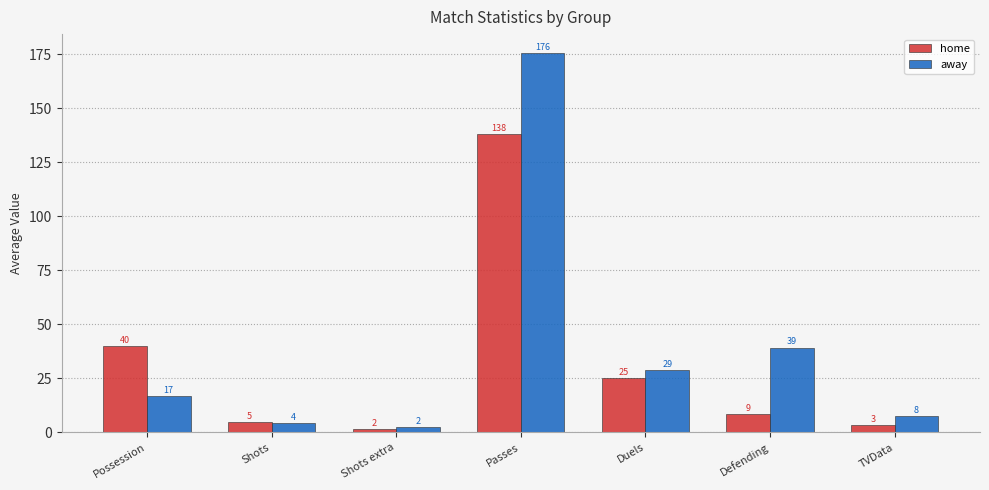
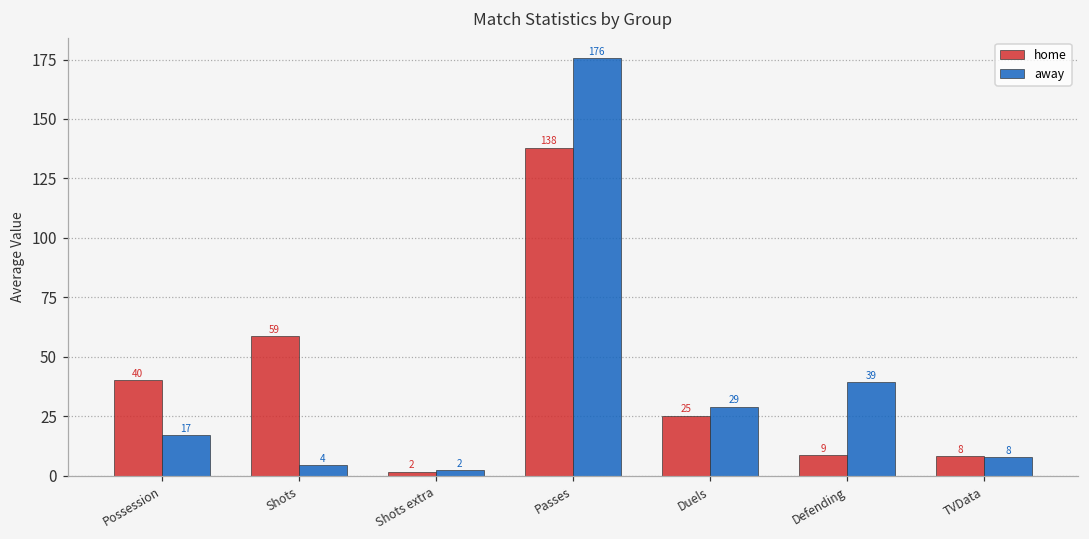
  {
    "home": {
      "Possession": 40,
-     "Shots": 5,
+     "Shots": 59,
      "Shots extra": 2,
      "Passes": 138,
      "Duels": 25,
      "Defending": 9,
-     "TVData": 3
+     "TVData": 8
    },
    "away": {
      "Possession": 17,
      "Shots": 4,
      "Shots extra": 2,
      "Passes": 176,
      "Duels": 29,
      "Defending": 39,
      "TVData": 8
    }
  }
